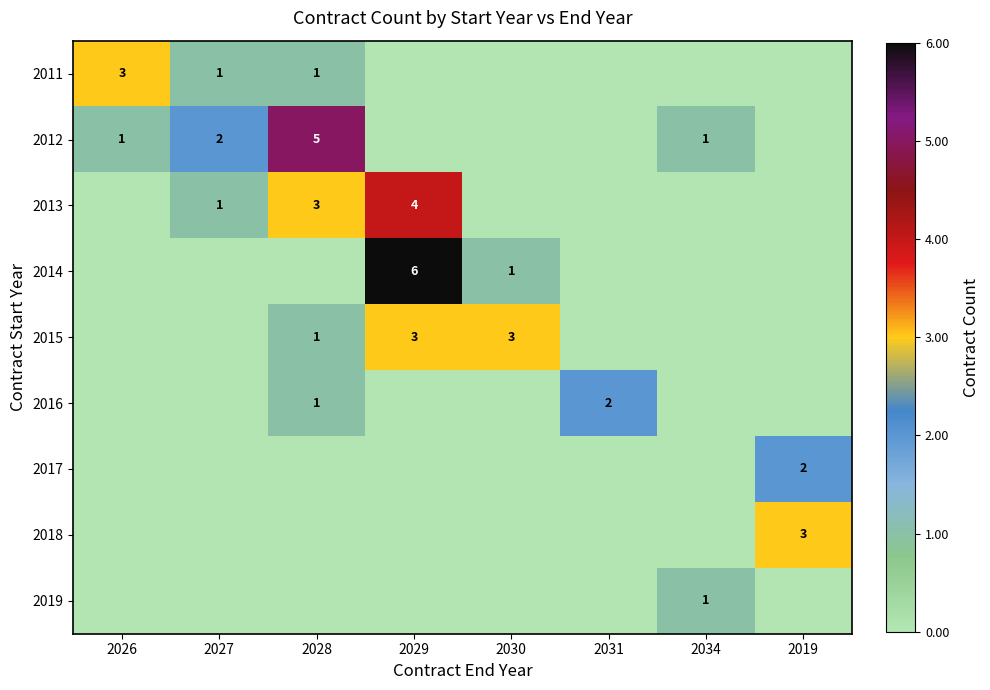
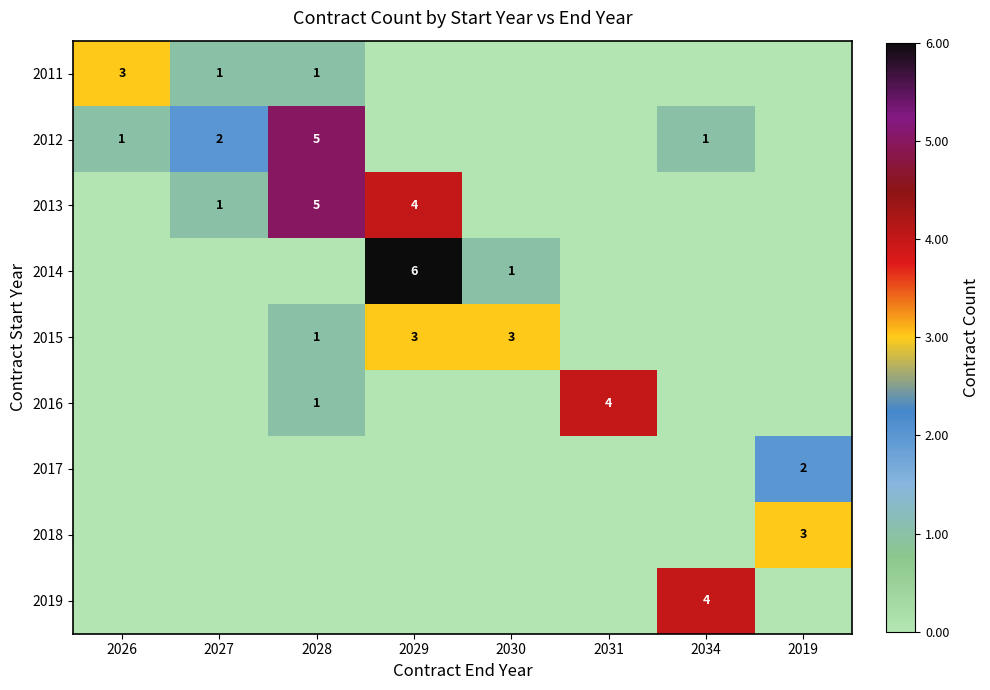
  {
    "2011": {
      "2026": 3,
      "2027": 1,
      "2028": 1
    },
    "2012": {
      "2026": 1,
      "2027": 2,
      "2028": 5,
      "2034": 1
    },
    "2013": {
      "2027": 1,
-     "2028": 3,
+     "2028": 5,
      "2029": 4
    },
    "2014": {
      "2029": 6,
      "2030": 1
    },
    "2015": {
      "2028": 1,
      "2029": 3,
      "2030": 3
    },
    "2016": {
      "2028": 1,
-     "2031": 2
+     "2031": 4
    },
    "2017": {
      "2019": 2
    },
    "2018": {
      "2019": 3
    },
    "2019": {
-     "2034": 1
+     "2034": 4
    }
  }
